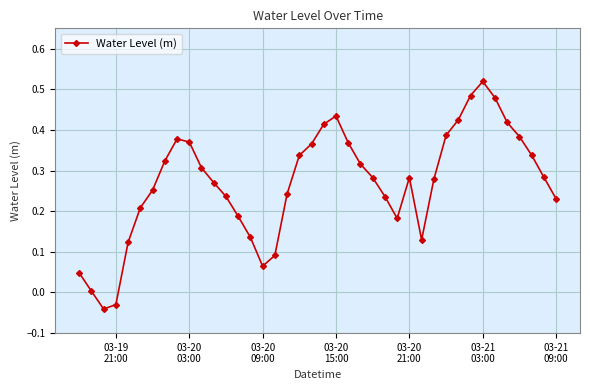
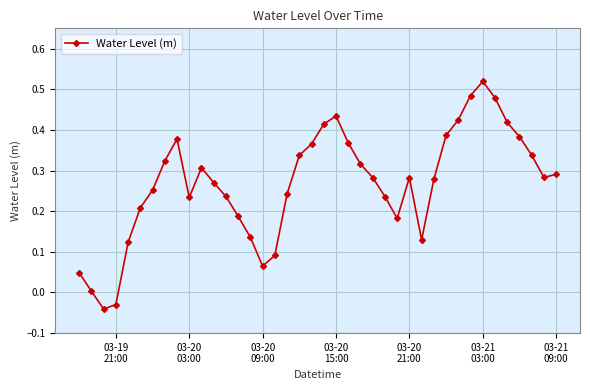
  {
    "03-19 21:00": -0.03,
-   "03-20 03:00": 0.37,
+   "03-20 03:00": 0.23,
    "03-20 09:00": 0.06,
    "03-20 15:00": 0.43,
    "03-20 21:00": 0.28,
    "03-21 03:00": 0.52,
-   "03-21 09:00": 0.23
+   "03-21 09:00": 0.29
  }
